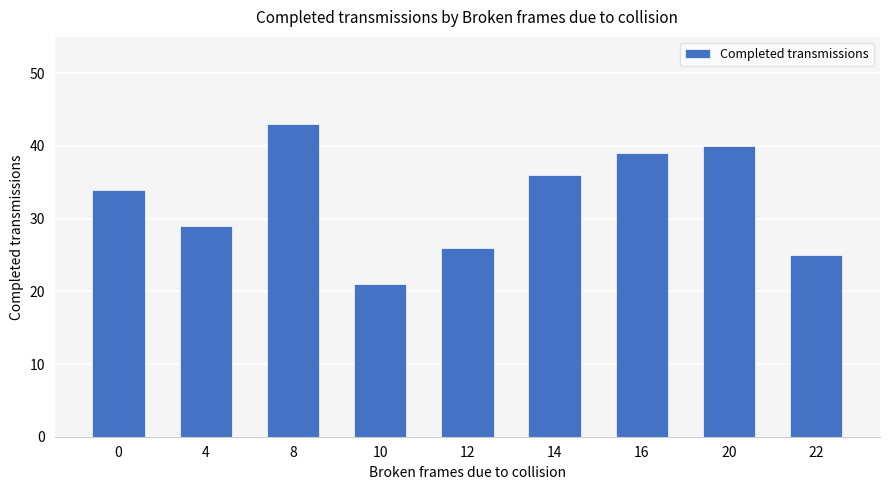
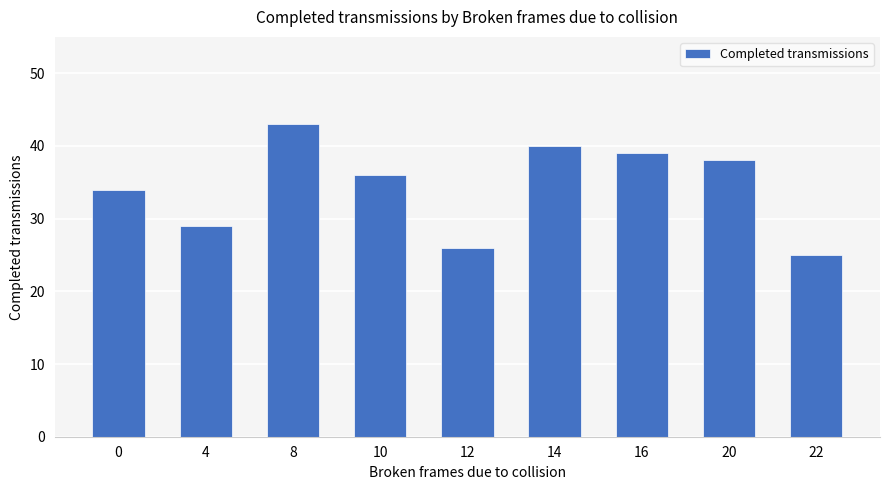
  {
    "0": 34,
    "4": 29,
    "8": 43,
-   "10": 21,
+   "10": 36,
    "12": 26,
-   "14": 36,
+   "14": 40,
    "16": 39,
-   "20": 40,
+   "20": 38,
    "22": 25
  }
